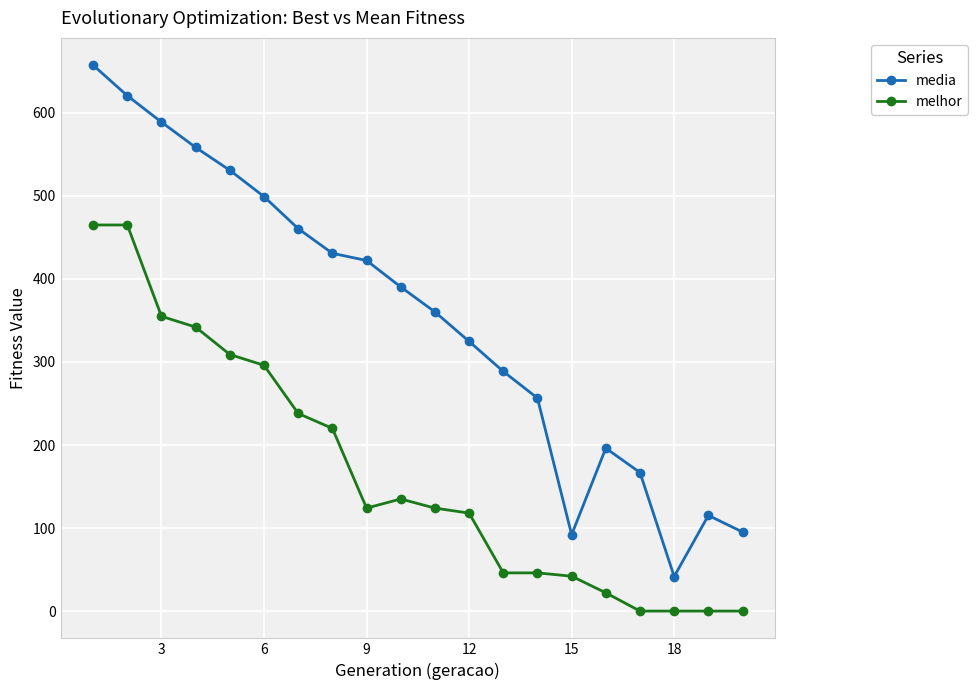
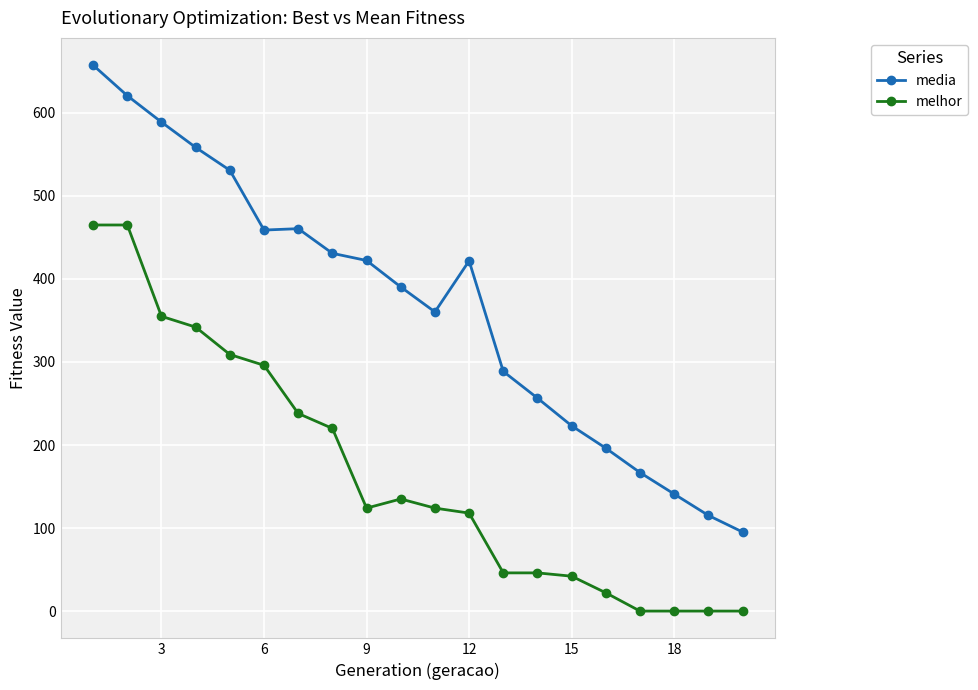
  {
    "media": {
      "3": 590,
-     "6": 500,
+     "6": 460,
      "9": 420,
-     "12": 320,
-     "15": 90,
-     "18": 40
+     "12": 420,
+     "15": 220,
+     "18": 140
    },
    "melhor": {
      "3": 360,
      "6": 300,
      "9": 120,
      "12": 120,
      "15": 40,
      "18": 0
    }
  }
